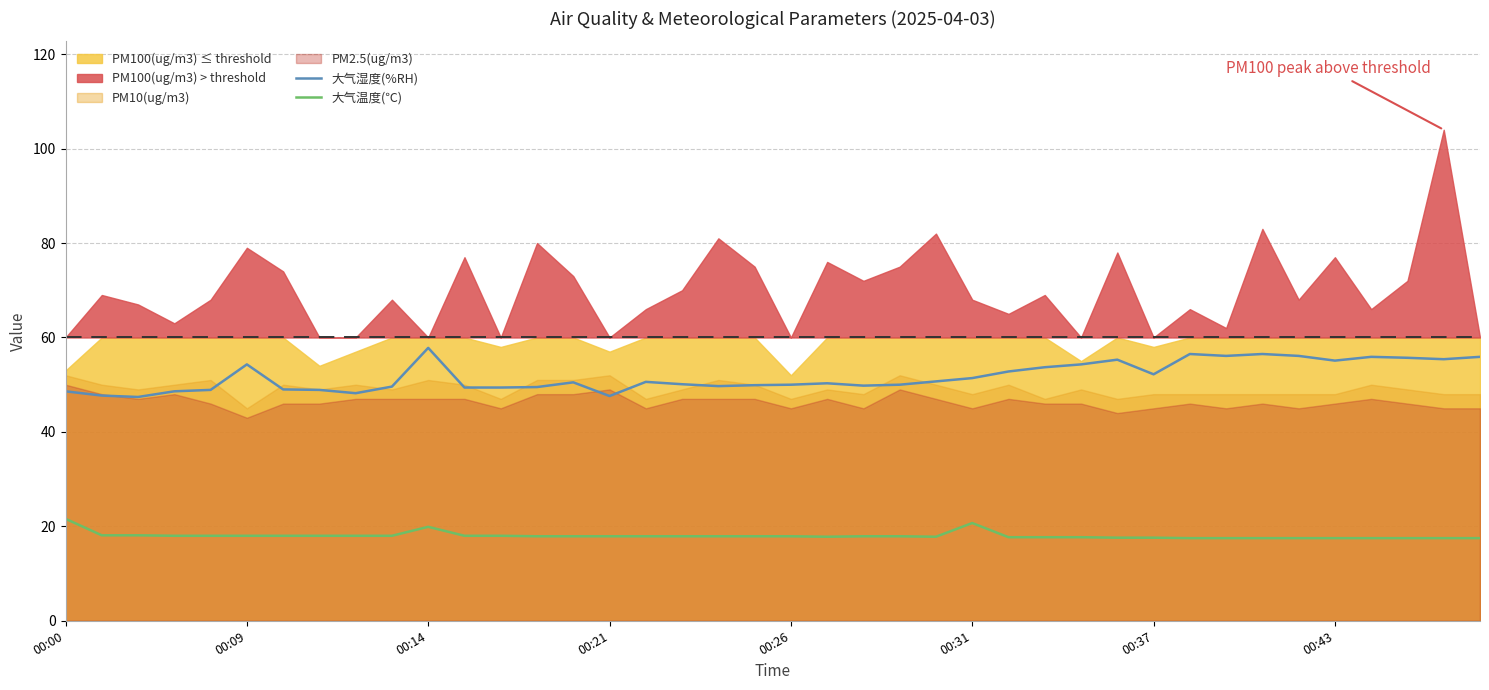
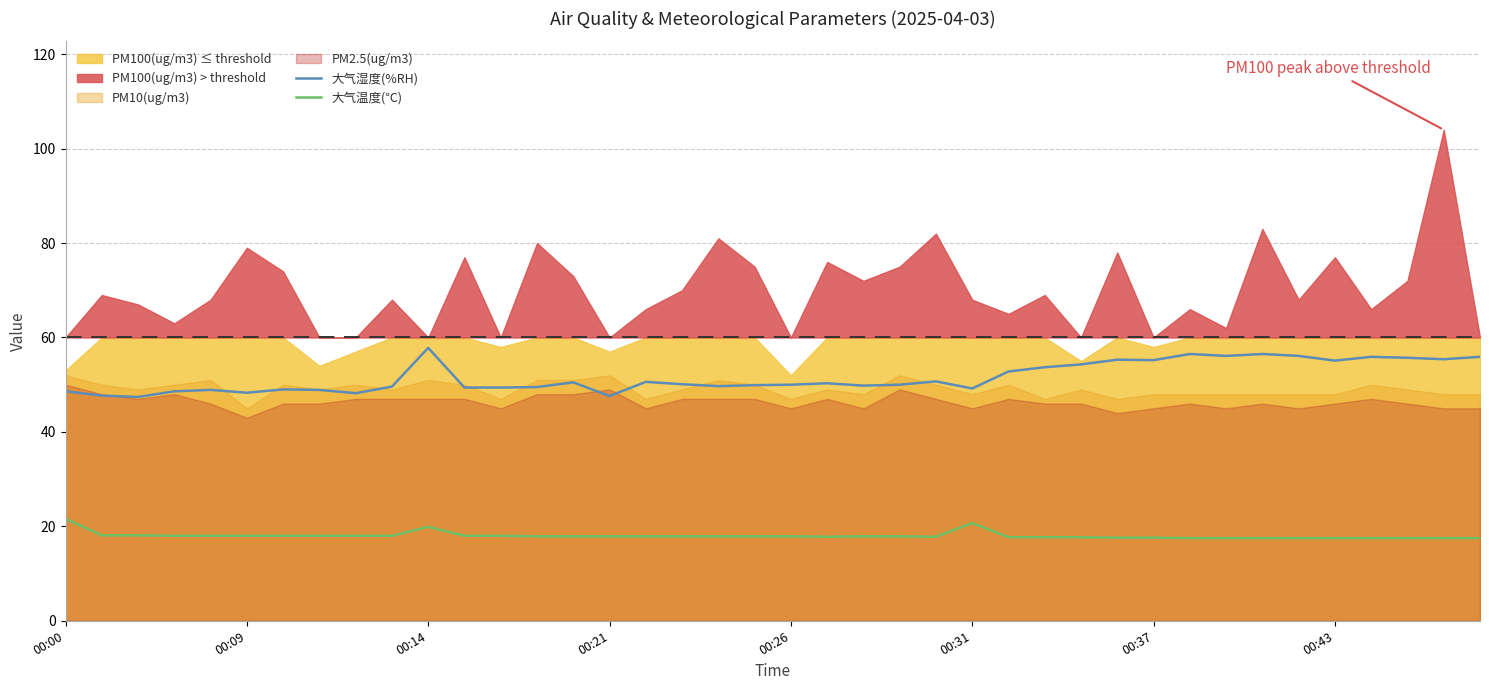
  {
    "大气湿度(%RH)": {
      "00:00": 49,
-     "00:09": 54,
+     "00:09": 48,
      "00:14": 58,
      "00:21": 48,
      "00:26": 50,
-     "00:31": 51,
-     "00:37": 52,
+     "00:31": 49,
+     "00:37": 55,
      "00:43": 55
    },
    "大气温度(℃)": {
      "00:00": 22,
      "00:09": 18,
      "00:14": 20,
      "00:21": 18,
      "00:26": 18,
      "00:31": 21,
      "00:37": 18,
      "00:43": 18
    }
  }
